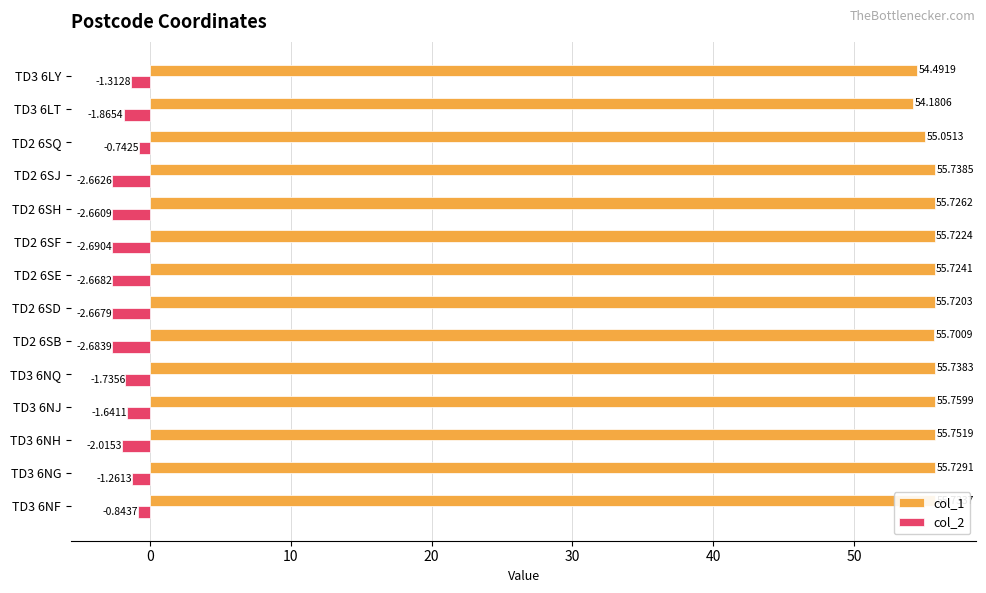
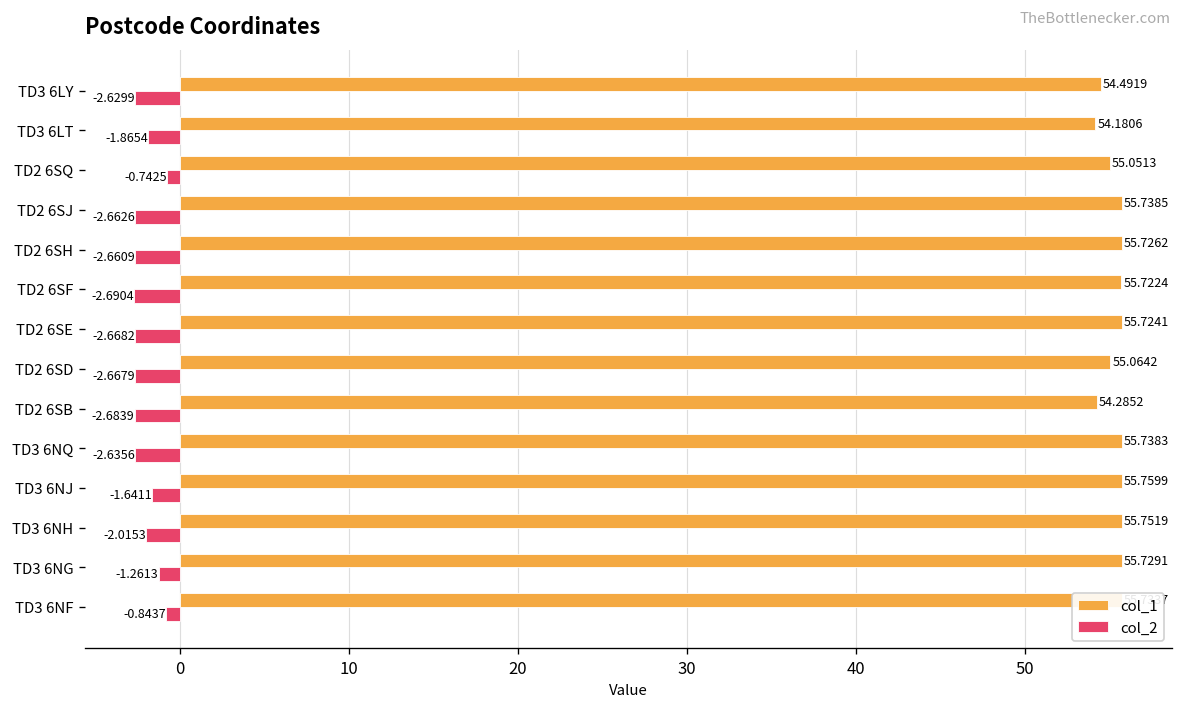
  {
    "col_1": {
      "TD3 6LY": 54.4919,
      "TD3 6LT": 54.1806,
      "TD2 6SQ": 55.0513,
      "TD2 6SJ": 55.7385,
      "TD2 6SH": 55.7262,
      "TD2 6SF": 55.7224,
      "TD2 6SE": 55.7241,
-     "TD2 6SD": 55.7203,
-     "TD2 6SB": 55.7009,
+     "TD2 6SD": 55.0642,
+     "TD2 6SB": 54.2852,
      "TD3 6NQ": 55.7383,
      "TD3 6NJ": 55.7599,
      "TD3 6NH": 55.7519,
      "TD3 6NG": 55.7291
    },
    "col_2": {
-     "TD3 6LY": -1.3128,
+     "TD3 6LY": -2.6299,
      "TD3 6LT": -1.8654,
      "TD2 6SQ": -0.7425,
      "TD2 6SJ": -2.6626,
      "TD2 6SH": -2.6609,
      "TD2 6SF": -2.6904,
      "TD2 6SE": -2.6682,
      "TD2 6SD": -2.6679,
      "TD2 6SB": -2.6839,
-     "TD3 6NQ": -1.7356,
+     "TD3 6NQ": -2.6356,
      "TD3 6NJ": -1.6411,
      "TD3 6NH": -2.0153,
      "TD3 6NG": -1.2613,
      "TD3 6NF": -0.8437
    }
  }
